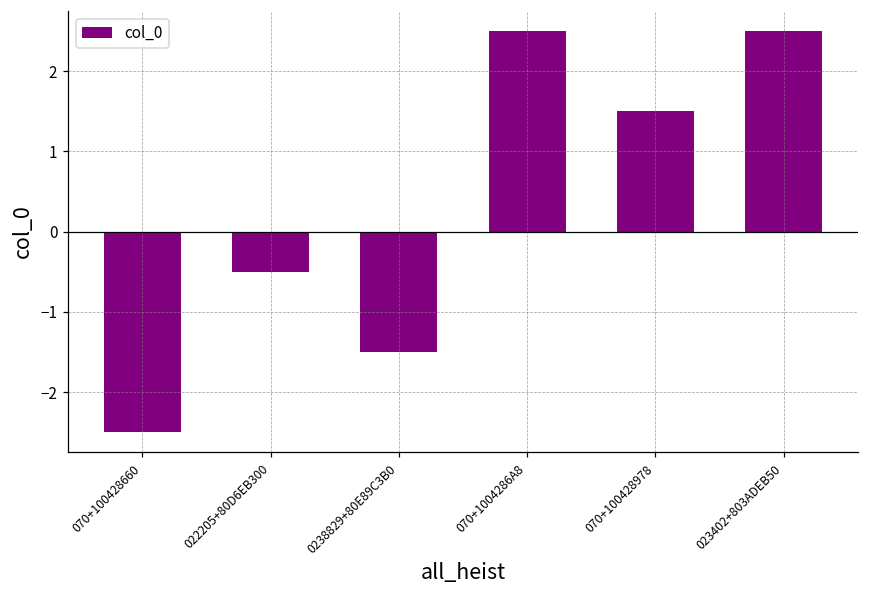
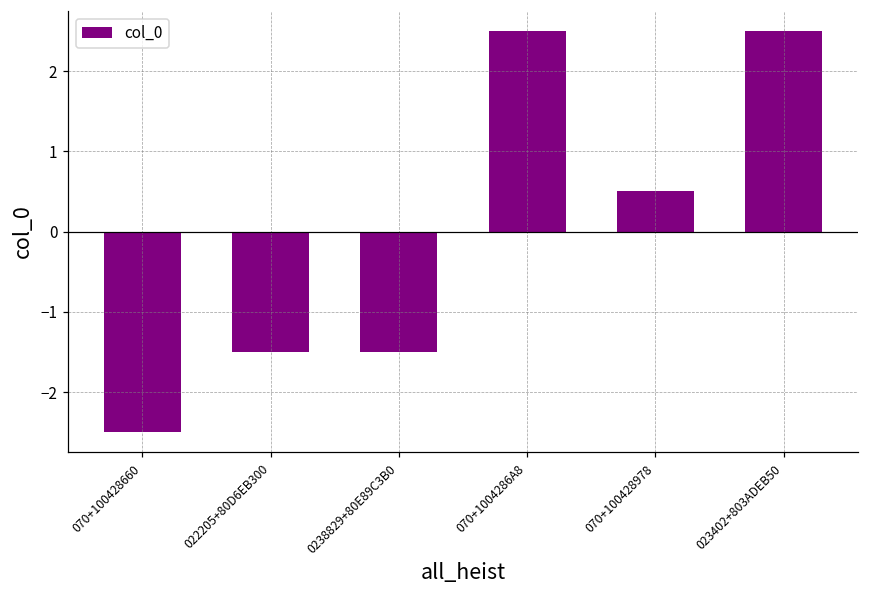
  {
    "070+100428660": -2.5,
-   "022205+80D6EB300": -0.5,
+   "022205+80D6EB300": -1.5,
    "0238829+80E89C3B0": -1.5,
    "070+1004286A8": 2.5,
-   "070+100428978": 1.5,
+   "070+100428978": 0.5,
    "023402+803ADEB50": 2.5
  }
